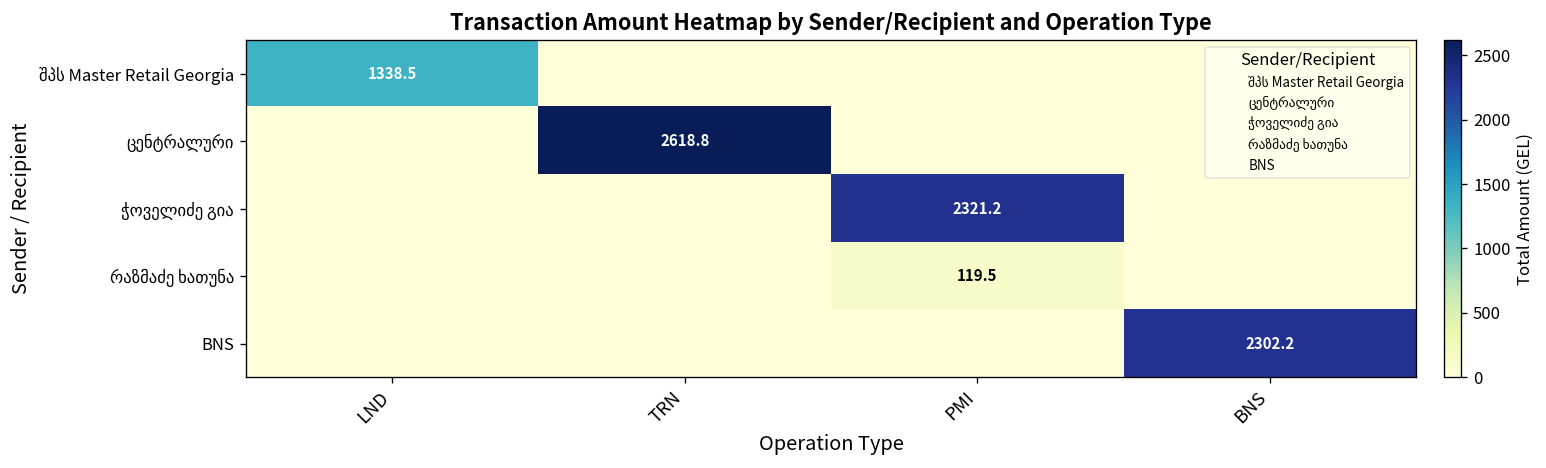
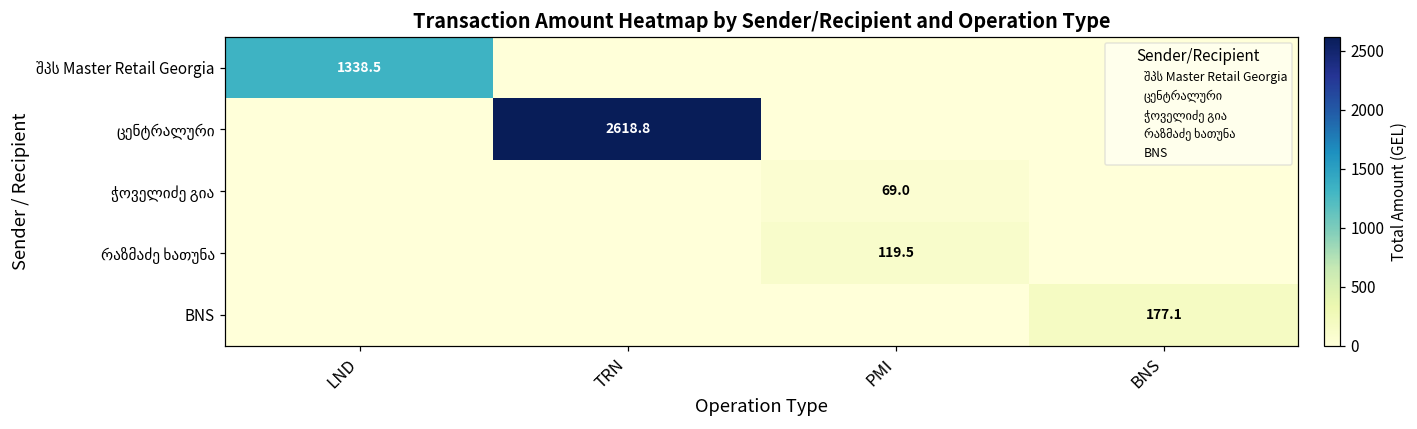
  {
    "შპს Master Retail Georgia": {
      "LND": 1338.5
    },
    "ცენტრალური": {
      "TRN": 2618.8
    },
    "ჭოველიძე გია": {
-     "PMI": 2321.2
+     "PMI": 69.0
    },
    "რაზმაძე ხათუნა": {
      "PMI": 119.5
    },
    "BNS": {
-     "BNS": 2302.2
+     "BNS": 177.1
    }
  }
